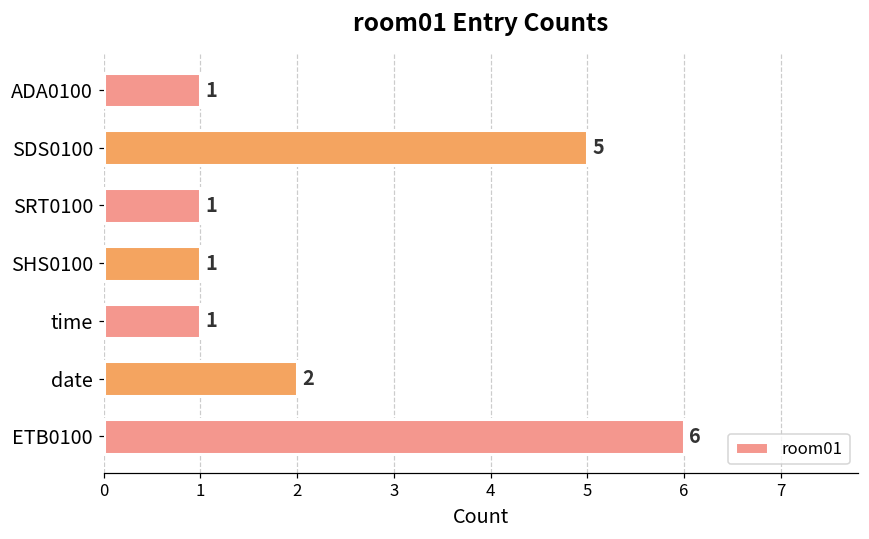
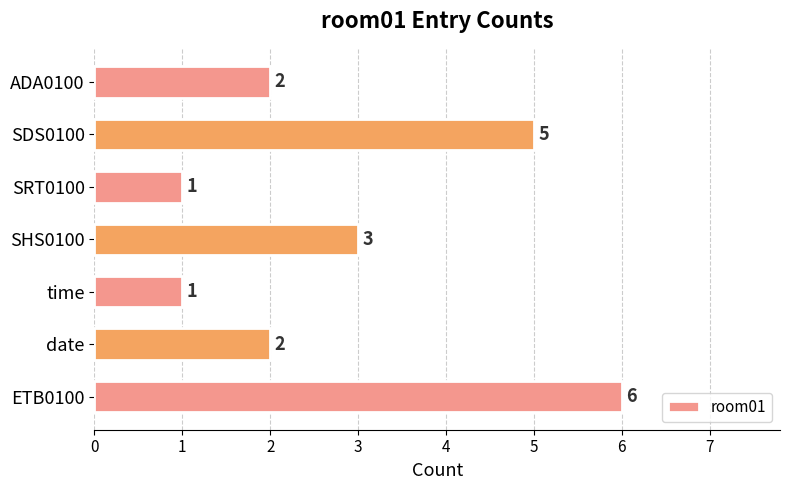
  {
-   "ADA0100": 1,
+   "ADA0100": 2,
    "SDS0100": 5,
    "SRT0100": 1,
-   "SHS0100": 1,
+   "SHS0100": 3,
    "time": 1,
    "date": 2,
    "ETB0100": 6
  }
